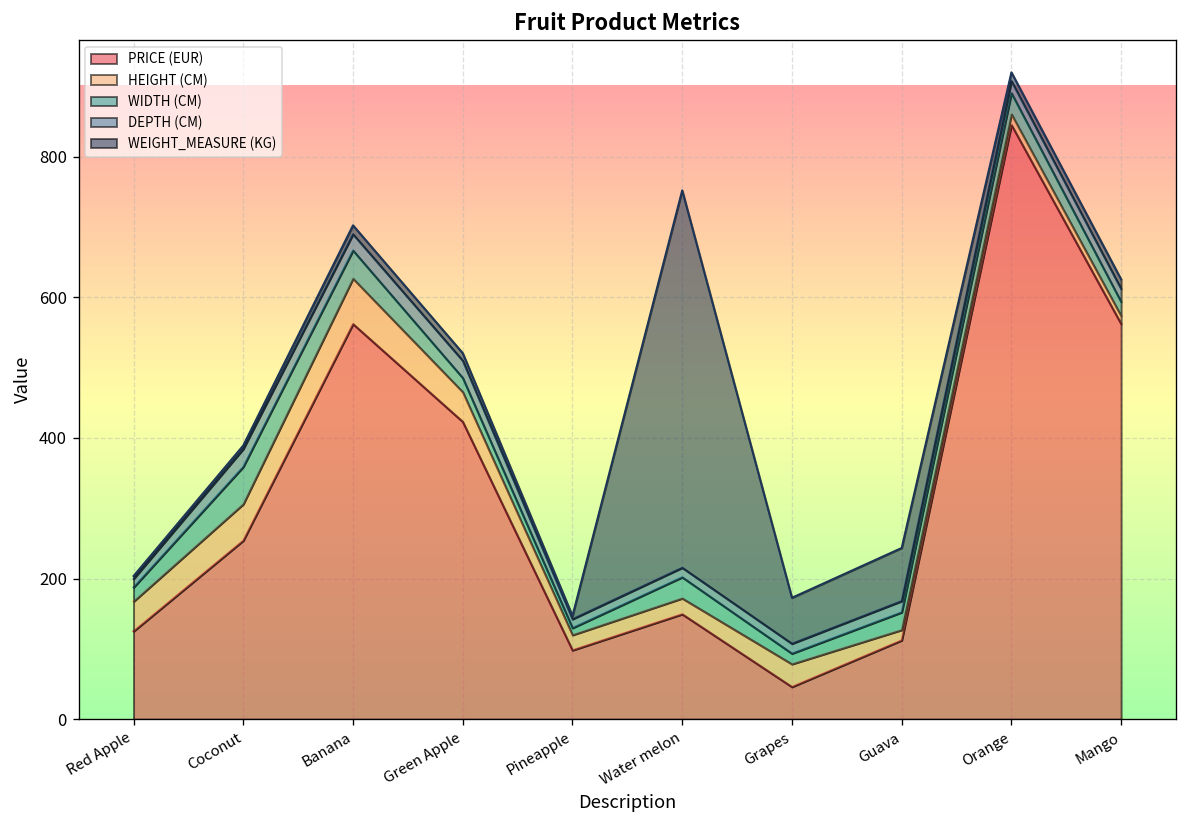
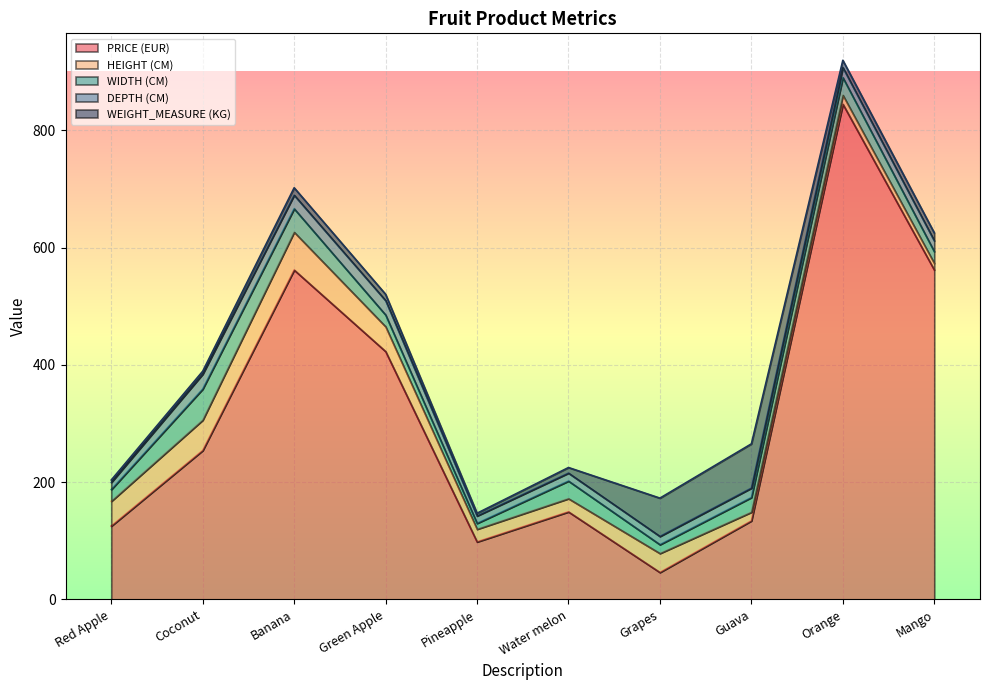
  {
    "PRICE (EUR)": {
      "Red Apple": 130,
      "Coconut": 250,
      "Banana": 560,
      "Green Apple": 420,
      "Pineapple": 100,
      "Water melon": 150,
      "Grapes": 50,
-     "Guava": 110,
+     "Guava": 130,
      "Orange": 850,
      "Mango": 560
    },
    "HEIGHT (CM)": {
      "Red Apple": 40,
      "Coconut": 50,
      "Banana": 60,
      "Green Apple": 40,
      "Pineapple": 20,
      "Water melon": 20,
      "Grapes": 30,
      "Guava": 10,
      "Orange": 20,
      "Mango": 10
    },
    "WEIGHT_MEASURE (KG)": {
      "Coconut": 10,
      "Banana": 10,
      "Green Apple": 10,
      "Pineapple": 0,
-     "Water melon": 540,
+     "Water melon": 10,
      "Grapes": 70,
      "Guava": 80,
      "Orange": 10,
      "Mango": 10
    }
  }
